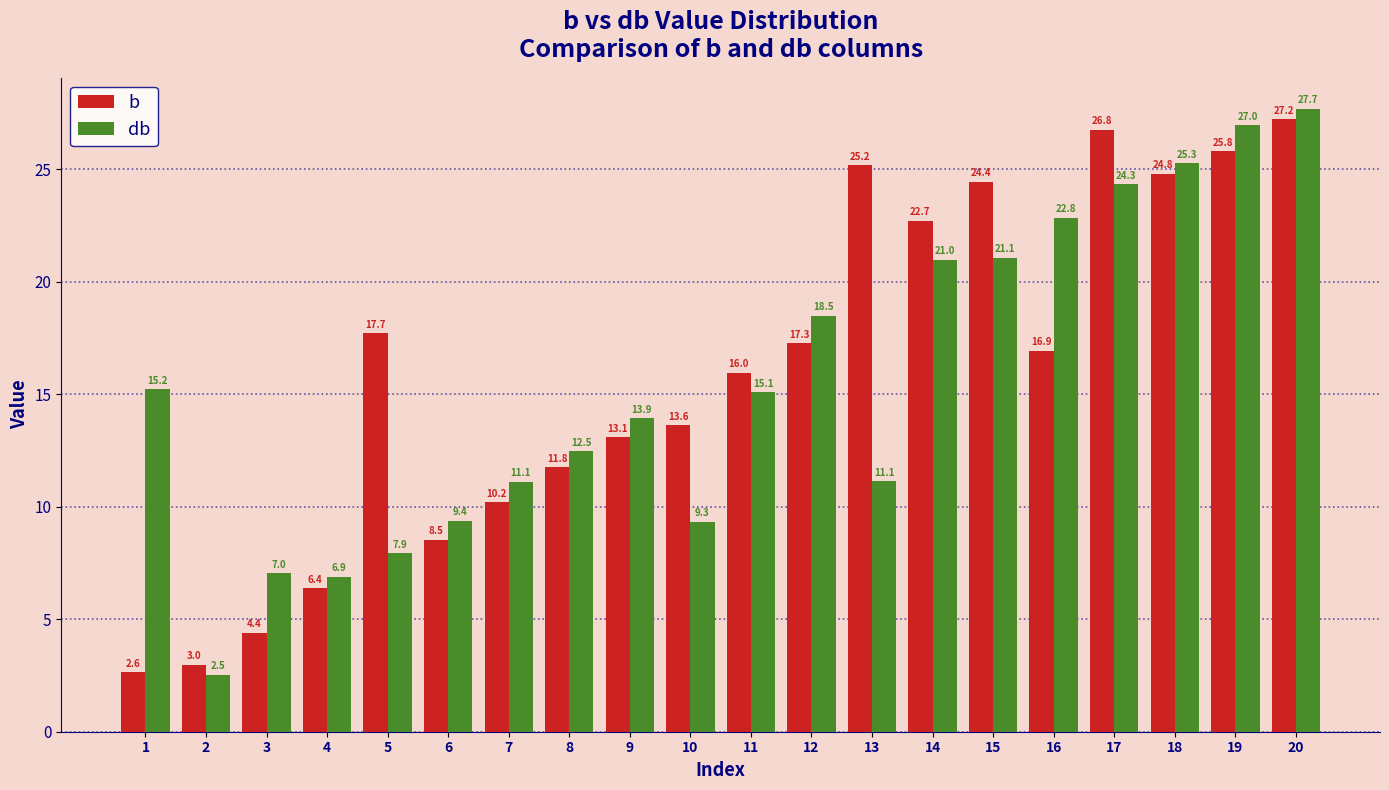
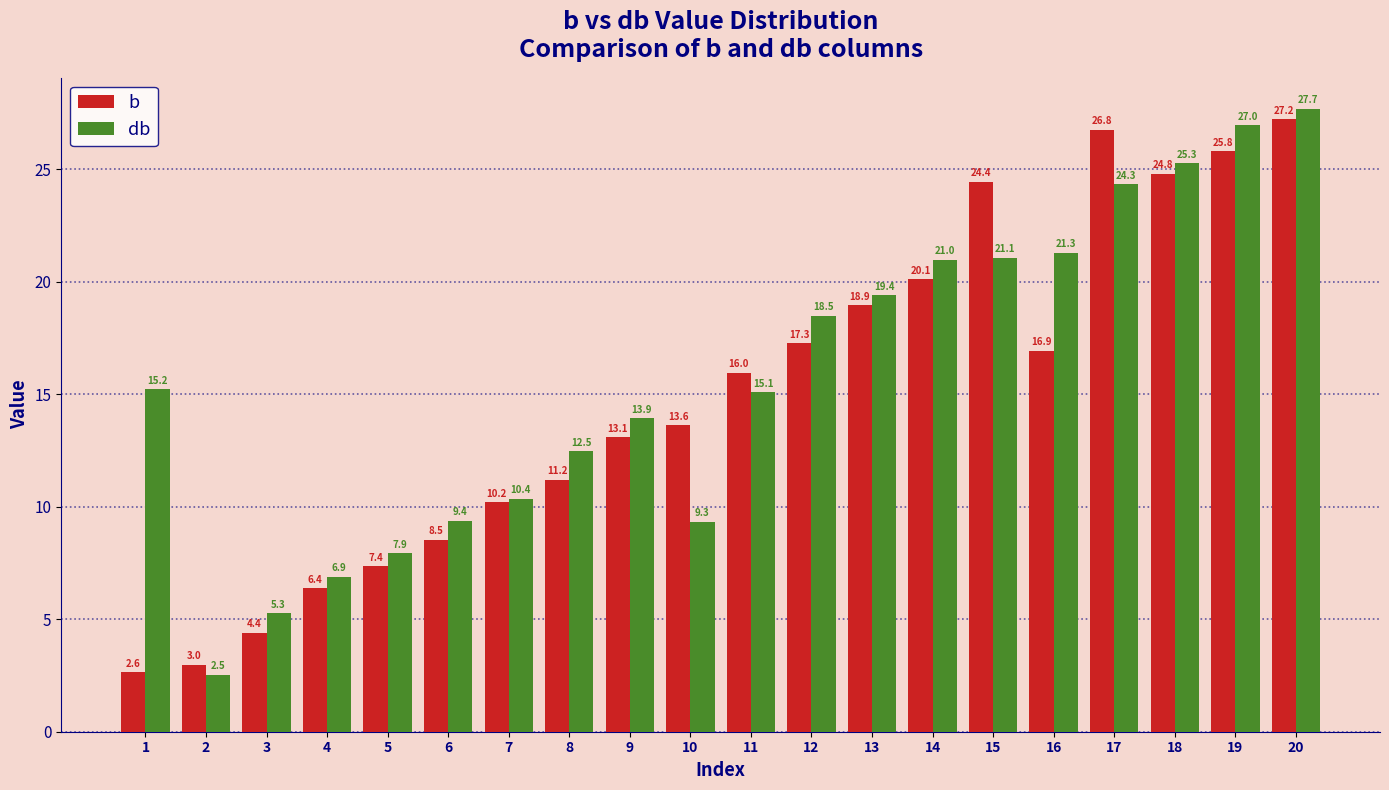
  {
    "b": {
      "1": 2.6,
      "2": 3.0,
      "3": 4.4,
      "4": 6.4,
-     "5": 17.7,
+     "5": 7.4,
      "6": 8.5,
      "7": 10.2,
-     "8": 11.8,
+     "8": 11.2,
      "9": 13.1,
      "10": 13.6,
      "11": 16.0,
      "12": 17.3,
-     "13": 25.2,
-     "14": 22.7,
+     "13": 18.9,
+     "14": 20.1,
      "15": 24.4,
      "16": 16.9,
      "17": 26.8,
      "18": 24.8,
      "19": 25.8,
      "20": 27.2
    },
    "db": {
      "1": 15.2,
      "2": 2.5,
-     "3": 7.0,
+     "3": 5.3,
      "4": 6.9,
      "5": 7.9,
      "6": 9.4,
-     "7": 11.1,
+     "7": 10.4,
      "8": 12.5,
      "9": 13.9,
      "10": 9.3,
      "11": 15.1,
      "12": 18.5,
-     "13": 11.1,
+     "13": 19.4,
      "14": 21.0,
      "15": 21.1,
-     "16": 22.8,
+     "16": 21.3,
      "17": 24.3,
      "18": 25.3,
      "19": 27.0,
      "20": 27.7
    }
  }
